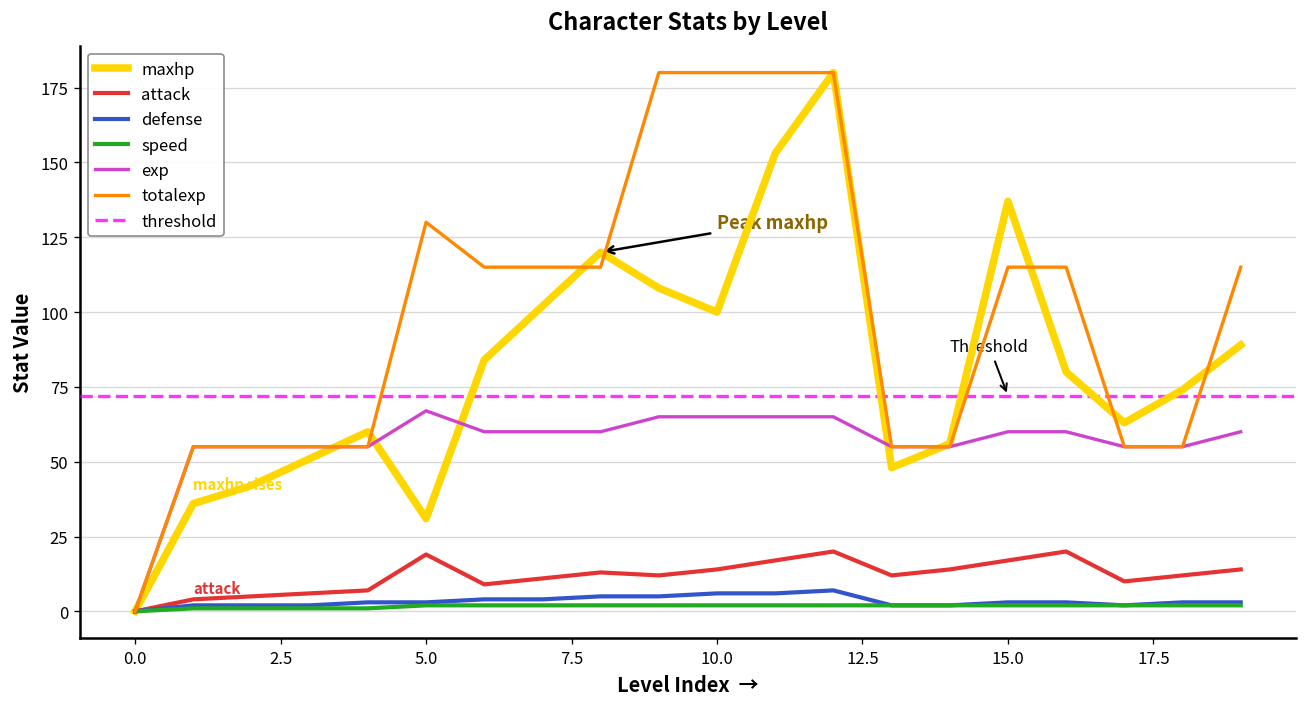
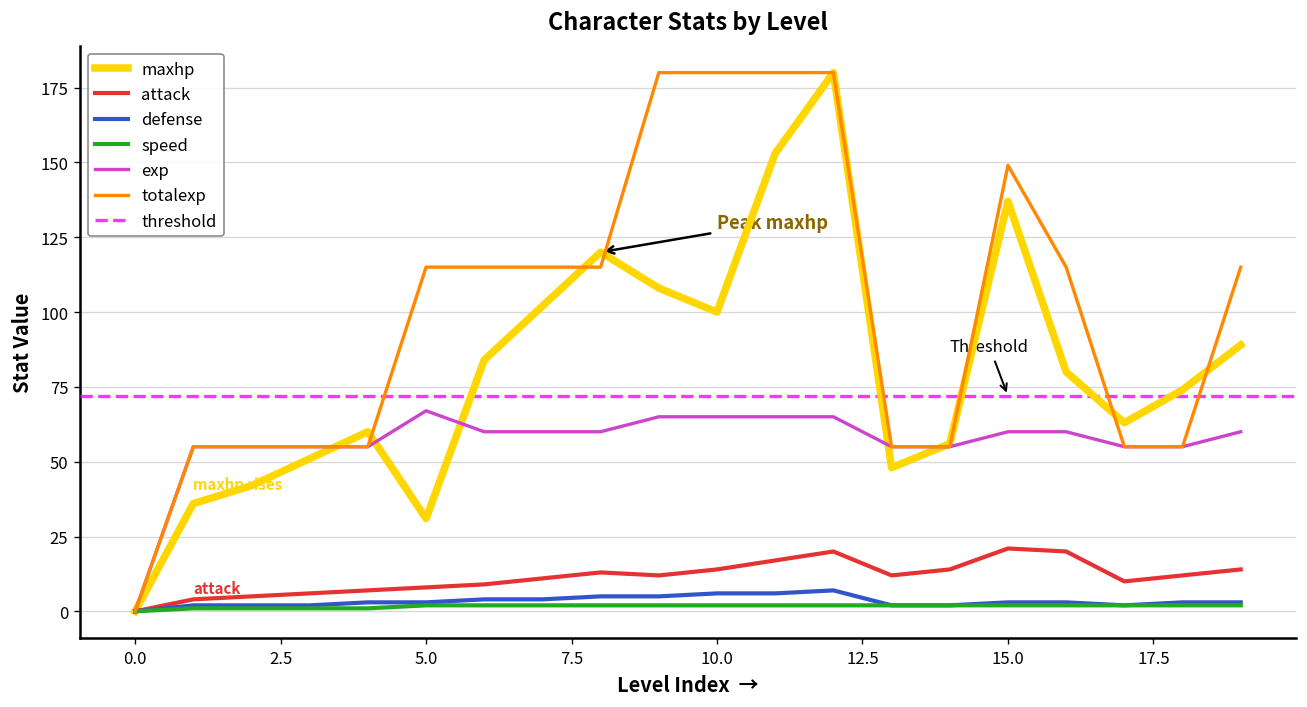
  {
    "maxhp": {
      "5.0": 31,
      "10.0": 100,
      "15.0": 137
    },
    "attack": {
-     "5.0": 19,
+     "5.0": 8,
      "10.0": 14,
-     "15.0": 17
+     "15.0": 21
    },
    "defense": {
      "10.0": 6
    },
    "speed": {
      "10.0": 2
    },
    "exp": {
      "5.0": 67,
      "10.0": 65,
      "15.0": 60
    },
    "totalexp": {
-     "5.0": 130,
+     "5.0": 115,
      "10.0": 180,
-     "15.0": 115
+     "15.0": 149
    }
  }
